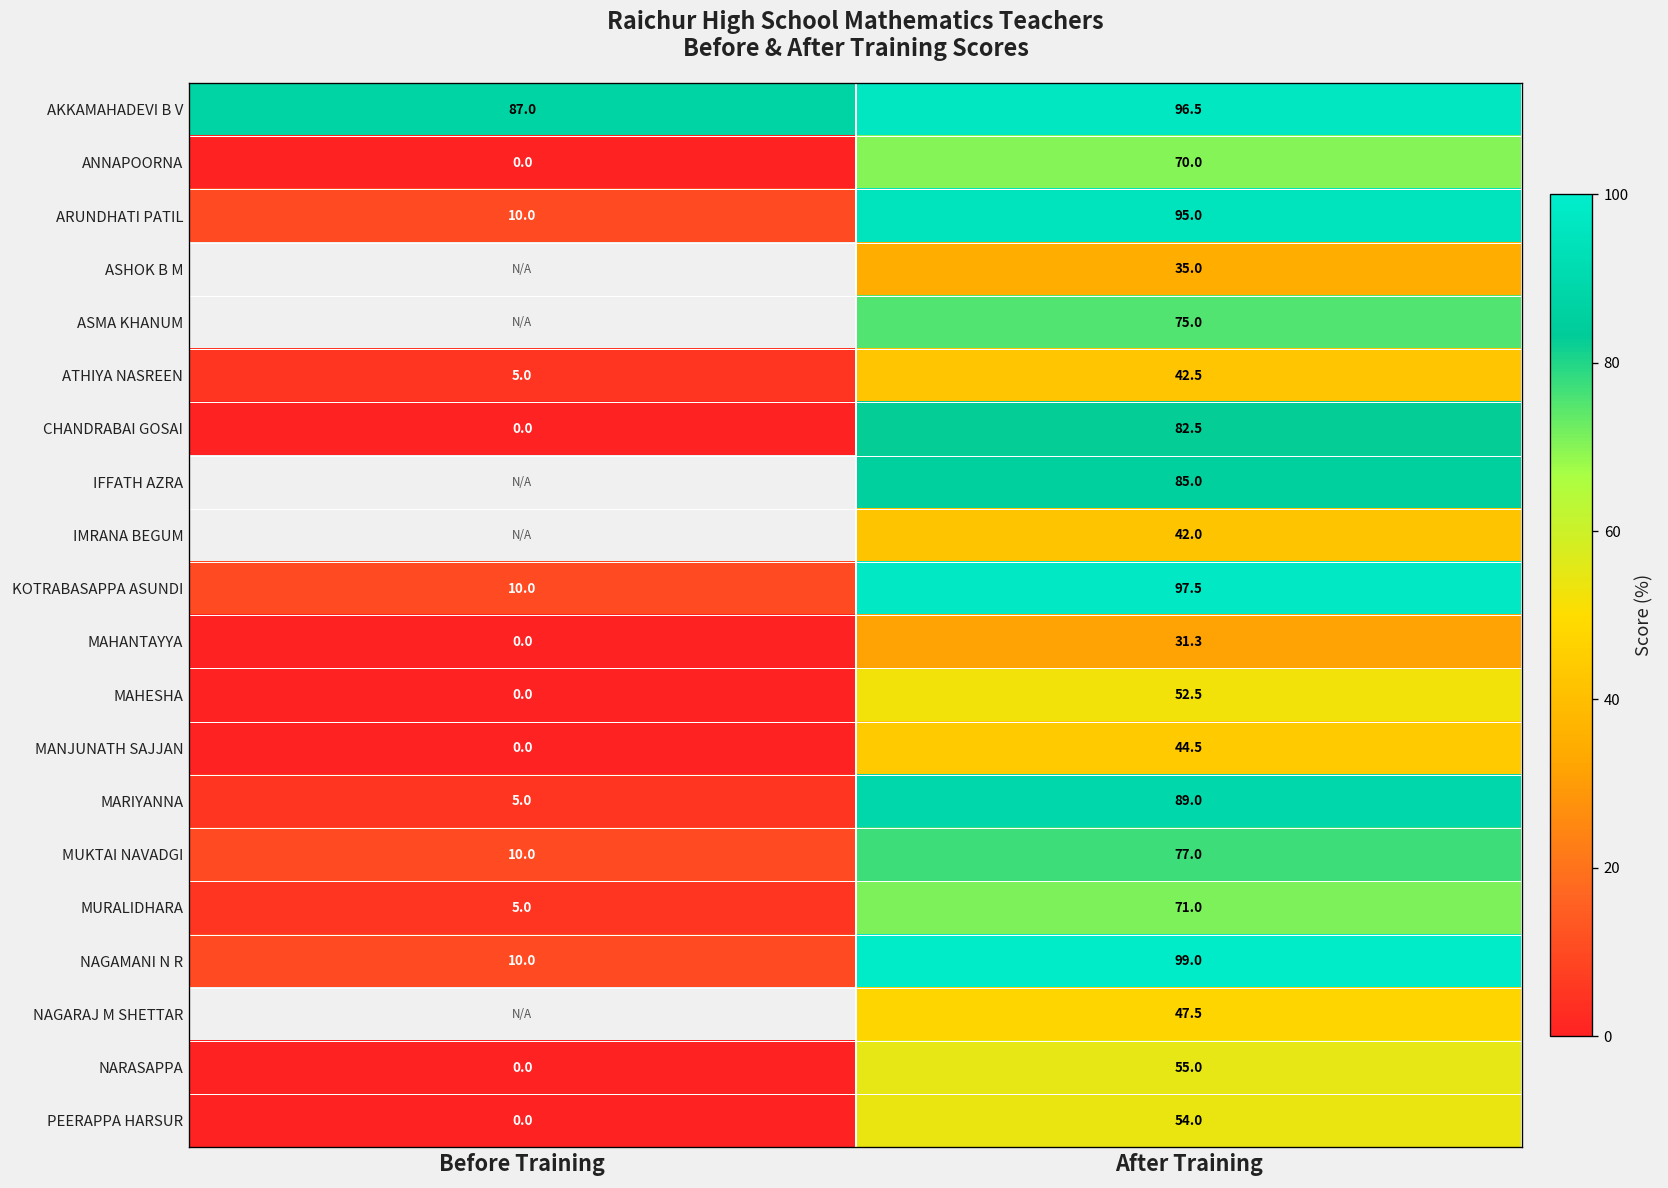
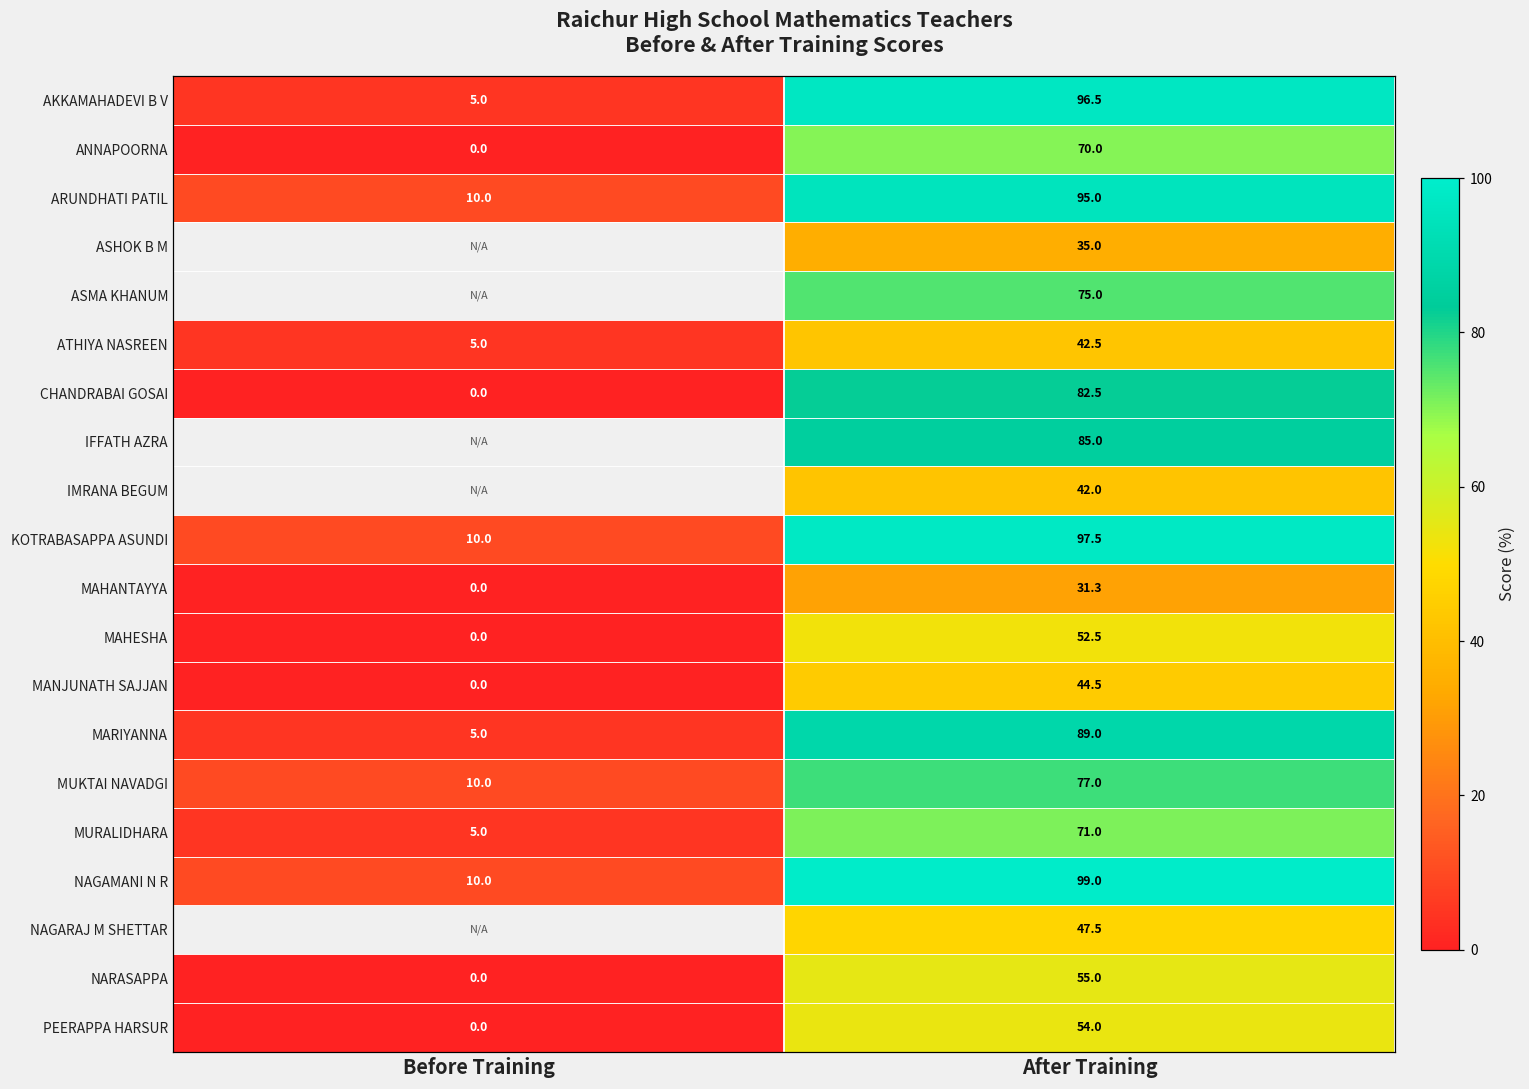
  {
    "AKKAMAHADEVI B V": {
-     "Before Training": 87.0,
+     "Before Training": 5.0,
      "After Training": 96.5
    },
    "ANNAPOORNA": {
      "Before Training": 0.0,
      "After Training": 70.0
    },
    "ARUNDHATI PATIL": {
      "Before Training": 10.0,
      "After Training": 95.0
    },
    "ASHOK B M": {
      "After Training": 35.0
    },
    "ASMA KHANUM": {
      "After Training": 75.0
    },
    "ATHIYA NASREEN": {
      "Before Training": 5.0,
      "After Training": 42.5
    },
    "CHANDRABAI GOSAI": {
      "Before Training": 0.0,
      "After Training": 82.5
    },
    "IFFATH AZRA": {
      "After Training": 85.0
    },
    "IMRANA BEGUM": {
      "After Training": 42.0
    },
    "KOTRABASAPPA ASUNDI": {
      "Before Training": 10.0,
      "After Training": 97.5
    },
    "MAHANTAYYA": {
      "Before Training": 0.0,
      "After Training": 31.3
    },
    "MAHESHA": {
      "Before Training": 0.0,
      "After Training": 52.5
    },
    "MANJUNATH SAJJAN": {
      "Before Training": 0.0,
      "After Training": 44.5
    },
    "MARIYANNA": {
      "Before Training": 5.0,
      "After Training": 89.0
    },
    "MUKTAI NAVADGI": {
      "Before Training": 10.0,
      "After Training": 77.0
    },
    "MURALIDHARA": {
      "Before Training": 5.0,
      "After Training": 71.0
    },
    "NAGAMANI N R": {
      "Before Training": 10.0,
      "After Training": 99.0
    },
    "NAGARAJ M SHETTAR": {
      "After Training": 47.5
    },
    "NARASAPPA": {
      "Before Training": 0.0,
      "After Training": 55.0
    },
    "PEERAPPA HARSUR": {
      "Before Training": 0.0,
      "After Training": 54.0
    }
  }
